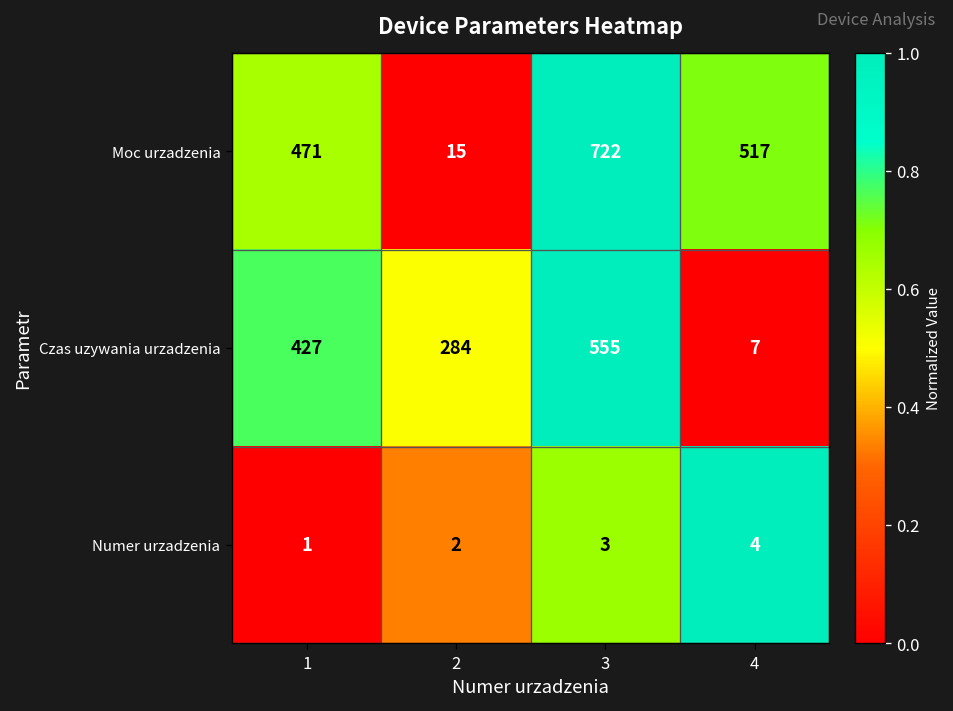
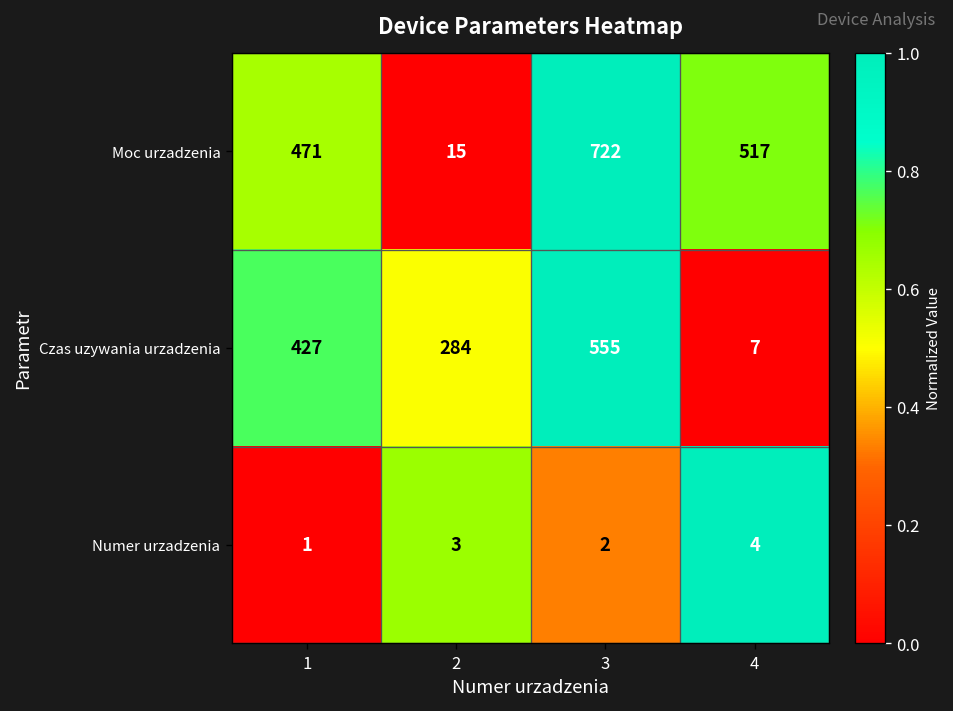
  {
    "Moc urzadzenia": {
      "1": 471,
      "2": 15,
      "3": 722,
      "4": 517
    },
    "Czas uzywania urzadzenia": {
      "1": 427,
      "2": 284,
      "3": 555,
      "4": 7
    },
    "Numer urzadzenia": {
      "1": 1,
-     "2": 2,
-     "3": 3,
+     "2": 3,
+     "3": 2,
      "4": 4
    }
  }
